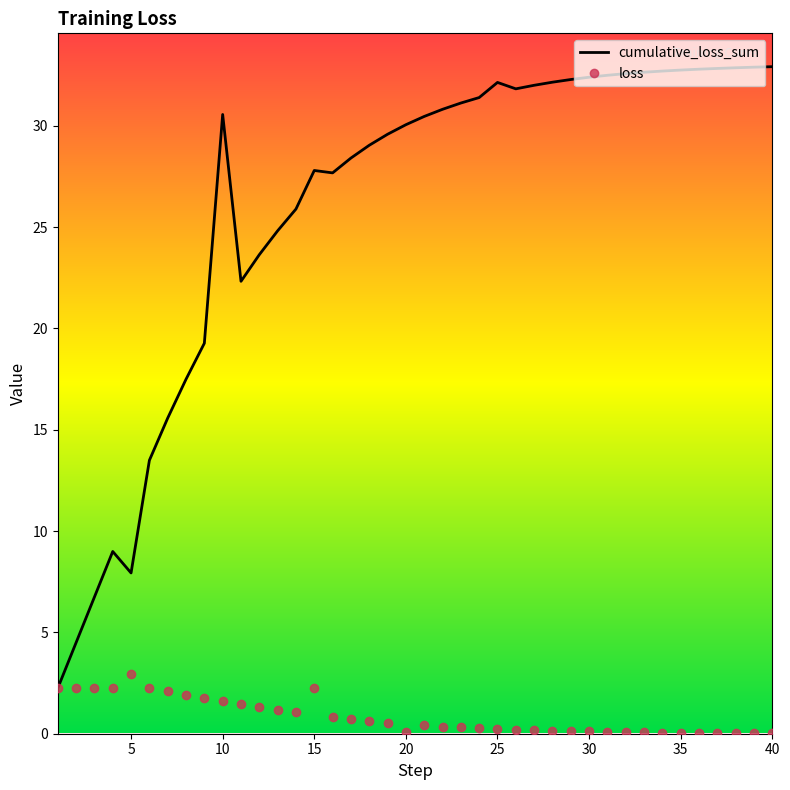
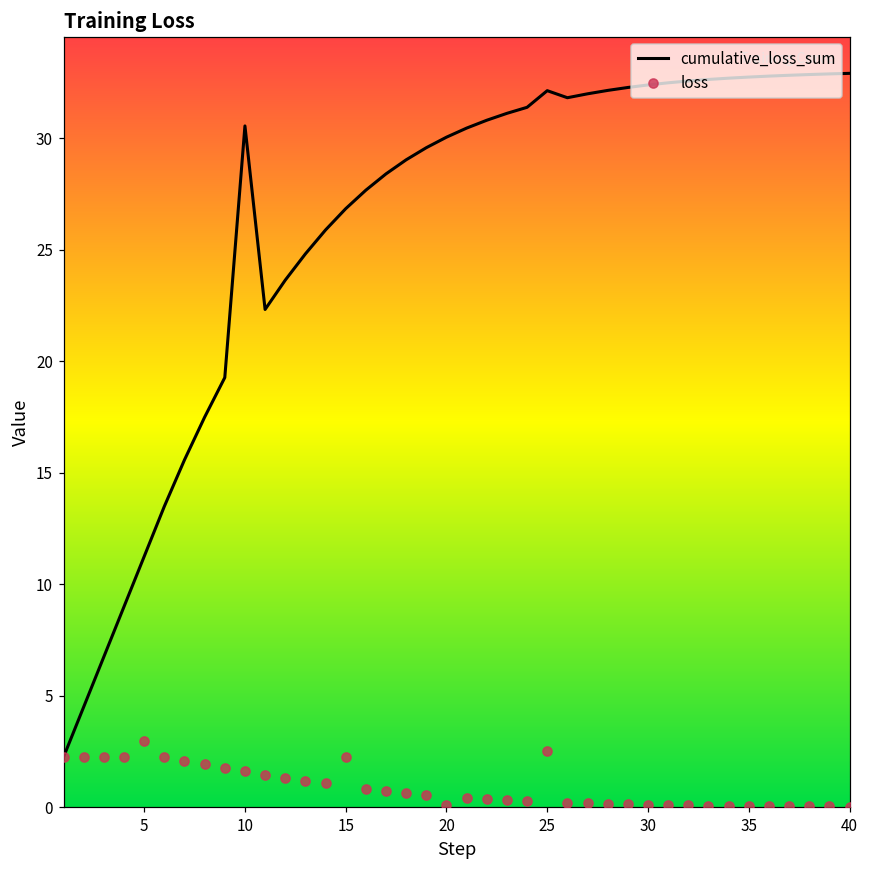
  {
    "cumulative_loss_sum": {
-     "5": 7.9,
+     "5": 11.2,
      "10": 30.6,
-     "15": 27.8,
+     "15": 26.8,
      "20": 30.0,
      "25": 32.1,
      "40": 32.9
    },
    "loss": {
      "5": 3.0,
      "10": 1.6,
      "15": 2.2,
      "20": 0.1,
-     "25": 0.2,
+     "25": 2.5,
      "30": 0.1,
      "35": 0.0,
      "40": 0.0
    }
  }
